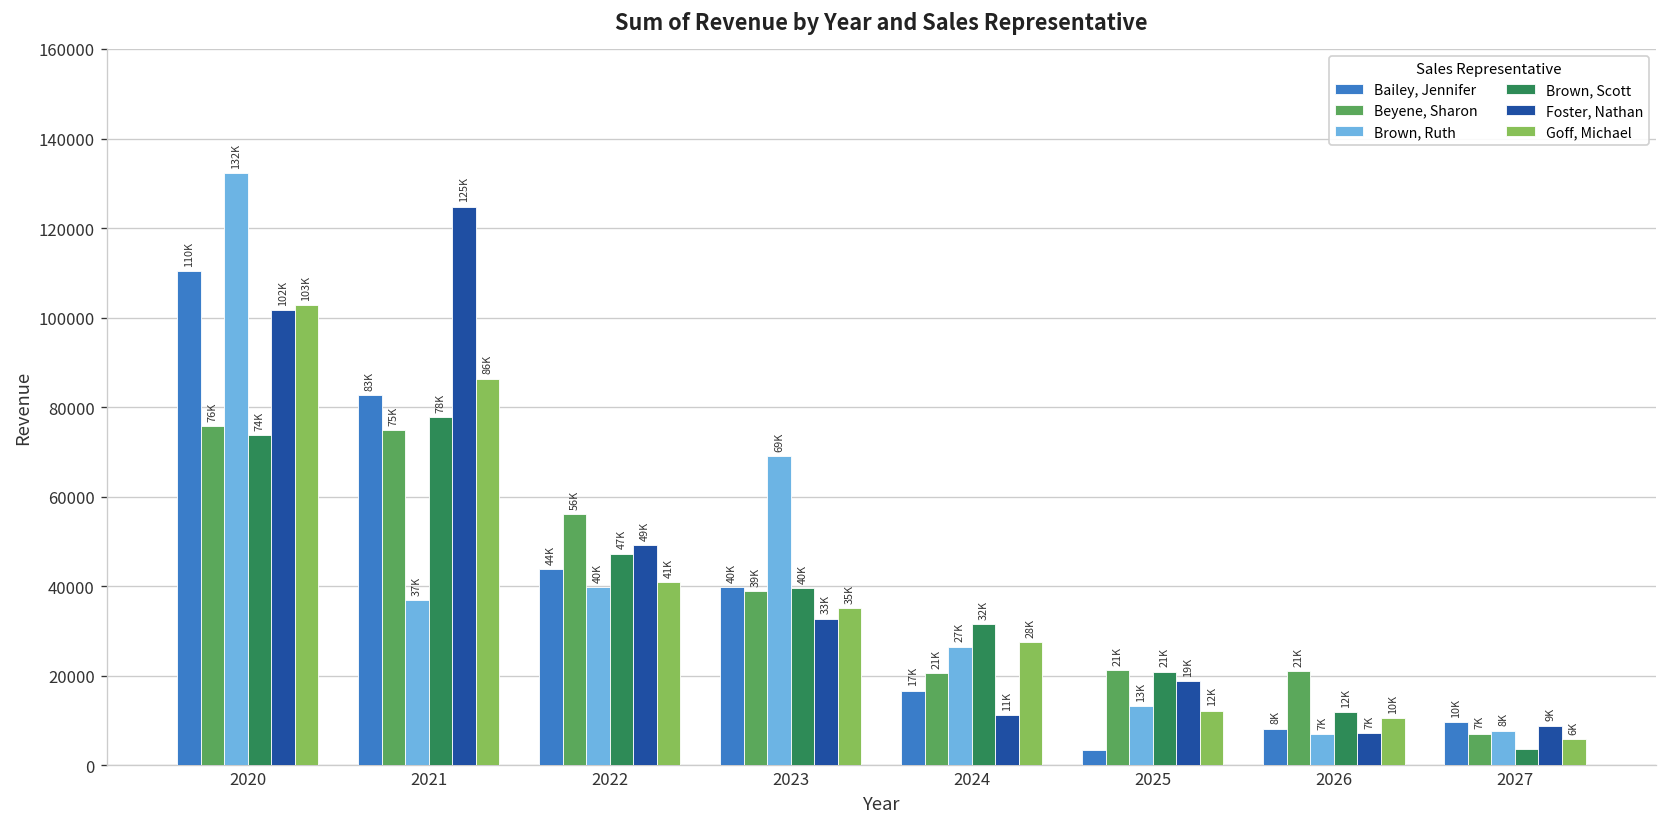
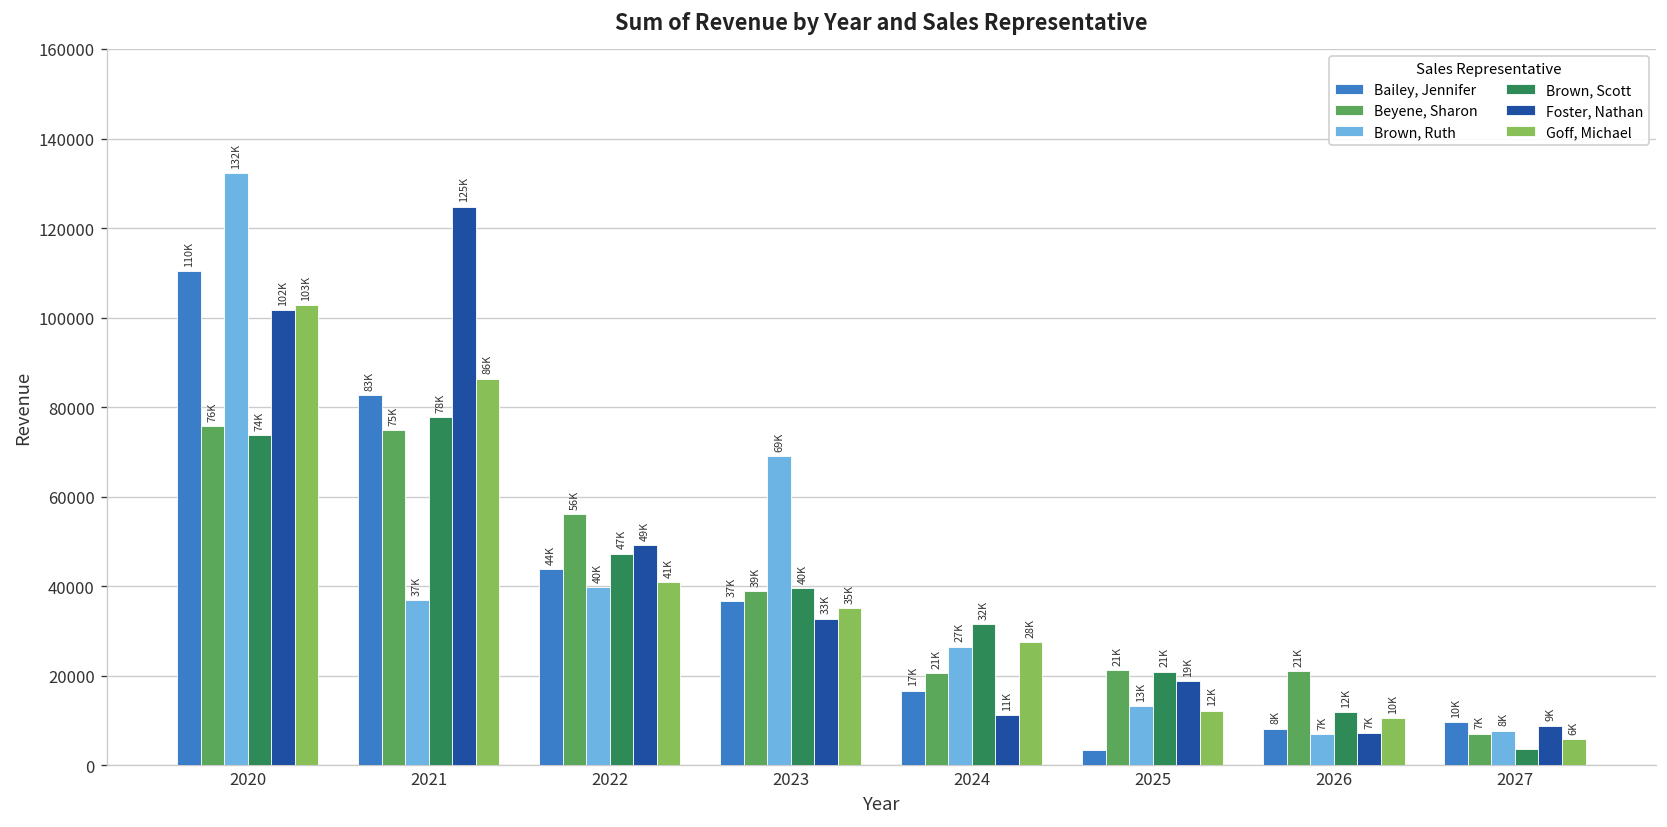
  {
    "Bailey, Jennifer": {
      "2020": "110K",
      "2021": "83K",
      "2022": "44K",
-     "2023": "40K",
+     "2023": "37K",
      "2024": "17K",
      "2026": "8K",
      "2027": "10K"
    },
    "Brown, Ruth": {
      "2020": "132K",
      "2021": "37K",
      "2022": "40K",
      "2023": "69K",
      "2024": "27K",
      "2025": "13K",
      "2026": "7K",
      "2027": "8K"
    },
    "Foster, Nathan": {
      "2020": "102K",
      "2021": "125K",
      "2022": "49K",
      "2023": "33K",
      "2024": "11K",
      "2025": "19K",
      "2026": "7K",
      "2027": "9K"
    }
  }
